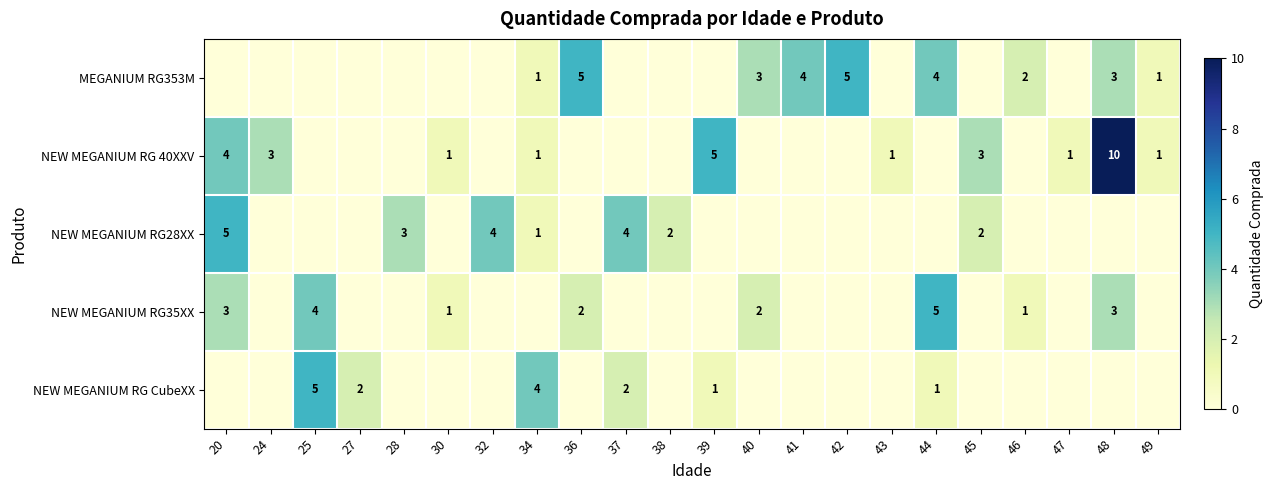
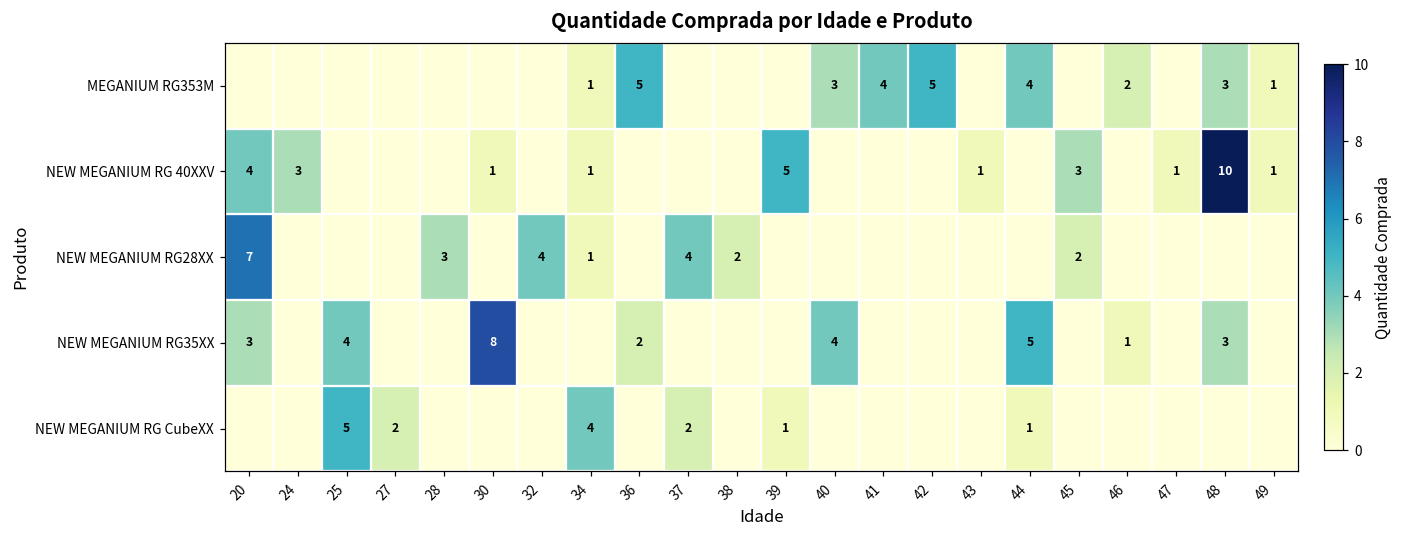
  {
    "MEGANIUM RG353M": {
      "34": 1,
      "36": 5,
      "40": 3,
      "41": 4,
      "42": 5,
      "44": 4,
      "46": 2,
      "48": 3,
      "49": 1
    },
    "NEW MEGANIUM RG 40XXV": {
      "20": 4,
      "24": 3,
      "30": 1,
      "34": 1,
      "39": 5,
      "43": 1,
      "45": 3,
      "47": 1,
      "48": 10,
      "49": 1
    },
    "NEW MEGANIUM RG28XX": {
-     "20": 5,
+     "20": 7,
      "28": 3,
      "32": 4,
      "34": 1,
      "37": 4,
      "38": 2,
      "45": 2
    },
    "NEW MEGANIUM RG35XX": {
      "20": 3,
      "25": 4,
-     "30": 1,
+     "30": 8,
      "36": 2,
-     "40": 2,
+     "40": 4,
      "44": 5,
      "46": 1,
      "48": 3
    },
    "NEW MEGANIUM RG CubeXX": {
      "25": 5,
      "27": 2,
      "34": 4,
      "37": 2,
      "39": 1,
      "44": 1
    }
  }
